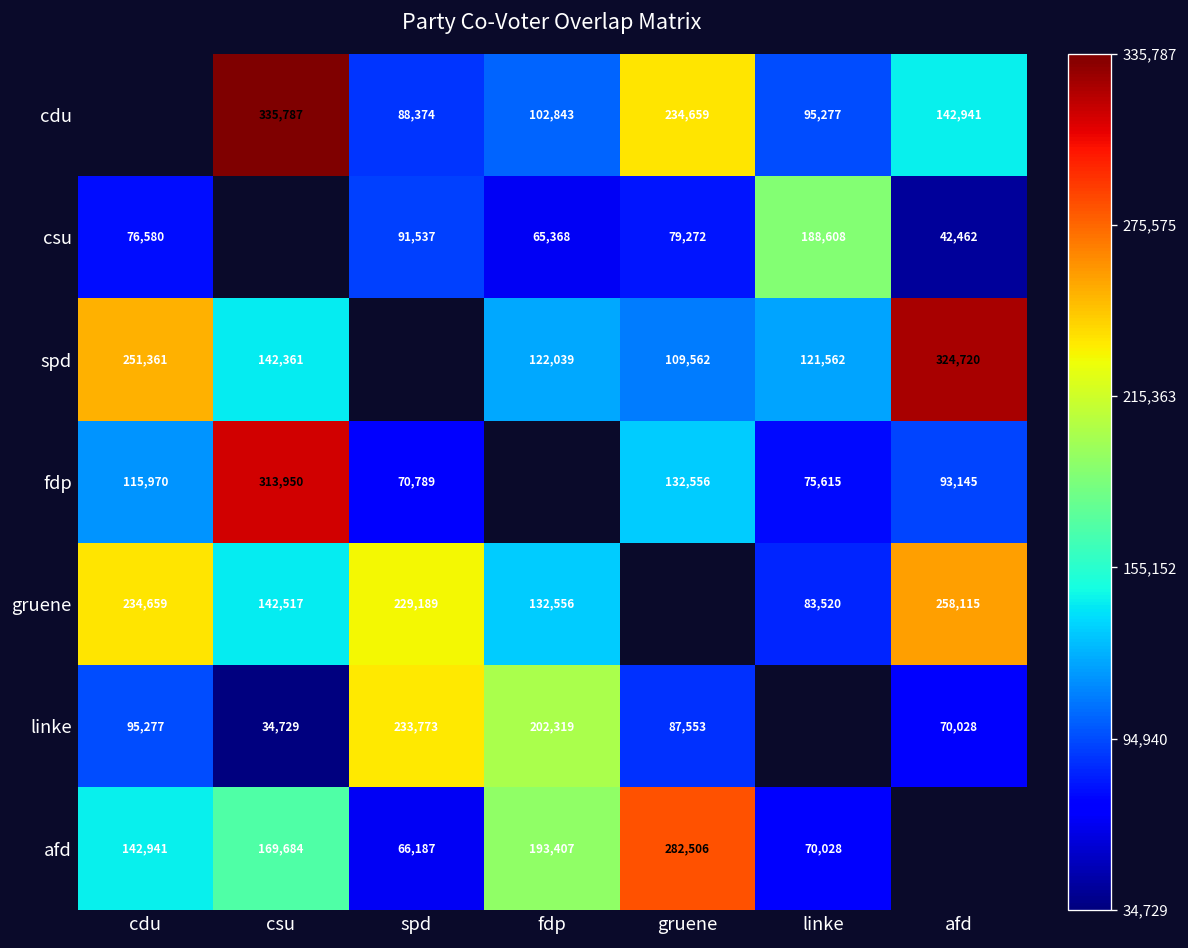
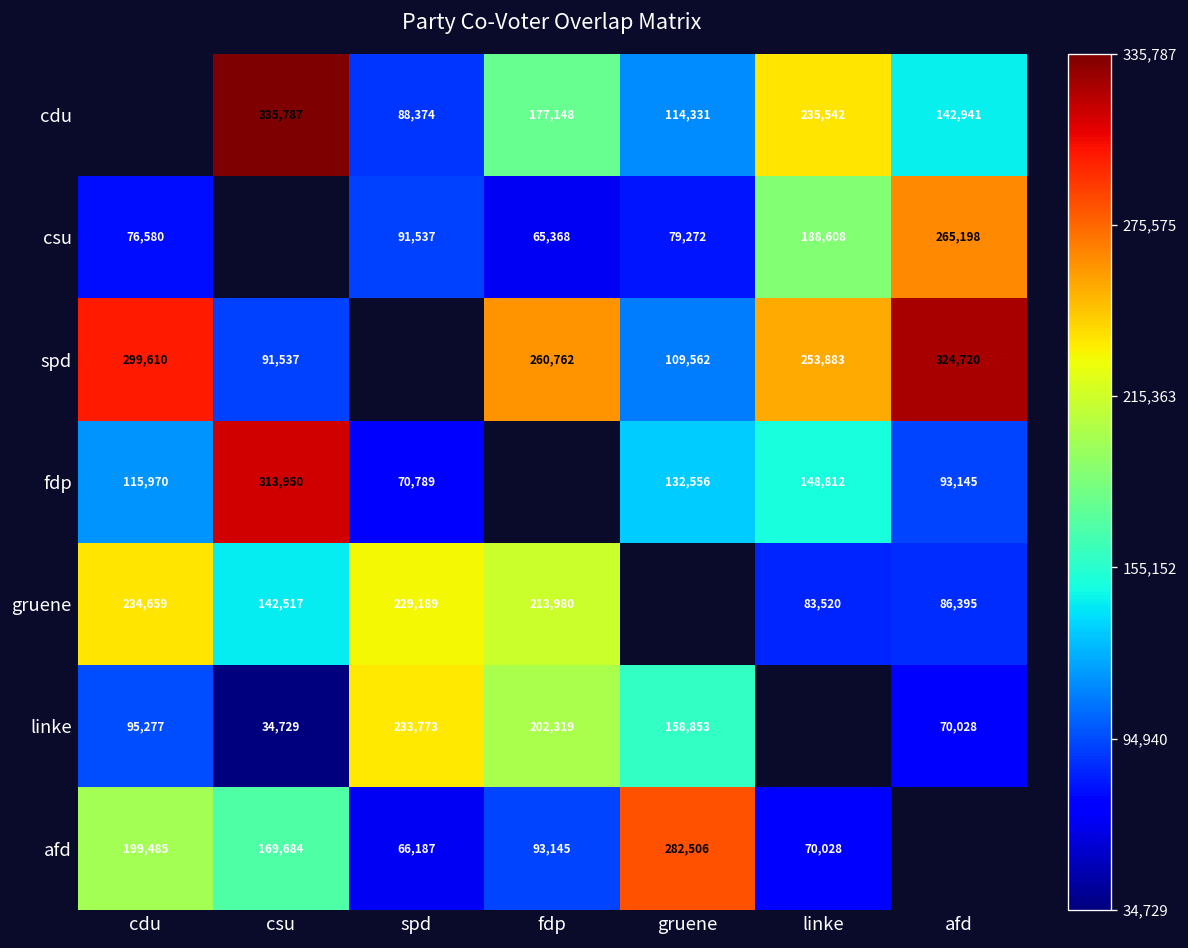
  {
    "cdu": {
      "csu": "335,787",
      "spd": "88,374",
-     "fdp": "102,843",
-     "gruene": "234,659",
-     "linke": "95,277",
+     "fdp": "177,148",
+     "gruene": "114,331",
+     "linke": "235,542",
      "afd": "142,941"
    },
    "csu": {
      "cdu": "76,580",
      "spd": "91,537",
      "fdp": "65,368",
      "gruene": "79,272",
      "linke": "188,608",
-     "afd": "42,462"
+     "afd": "265,198"
    },
    "spd": {
-     "cdu": "251,361",
-     "csu": "142,361",
-     "fdp": "122,039",
+     "cdu": "299,610",
+     "csu": "91,537",
+     "fdp": "260,762",
      "gruene": "109,562",
-     "linke": "121,562",
+     "linke": "253,883",
      "afd": "324,720"
    },
    "fdp": {
      "cdu": "115,970",
      "csu": "313,950",
      "spd": "70,789",
      "gruene": "132,556",
-     "linke": "75,615",
+     "linke": "148,812",
      "afd": "93,145"
    },
    "gruene": {
      "cdu": "234,659",
      "csu": "142,517",
      "spd": "229,189",
-     "fdp": "132,556",
+     "fdp": "213,980",
      "linke": "83,520",
-     "afd": "258,115"
+     "afd": "86,395"
    },
    "linke": {
      "cdu": "95,277",
      "csu": "34,729",
      "spd": "233,773",
      "fdp": "202,319",
-     "gruene": "87,553",
+     "gruene": "158,853",
      "afd": "70,028"
    },
    "afd": {
-     "cdu": "142,941",
+     "cdu": "199,485",
      "csu": "169,684",
      "spd": "66,187",
-     "fdp": "193,407",
+     "fdp": "93,145",
      "gruene": "282,506",
      "linke": "70,028"
    }
  }
